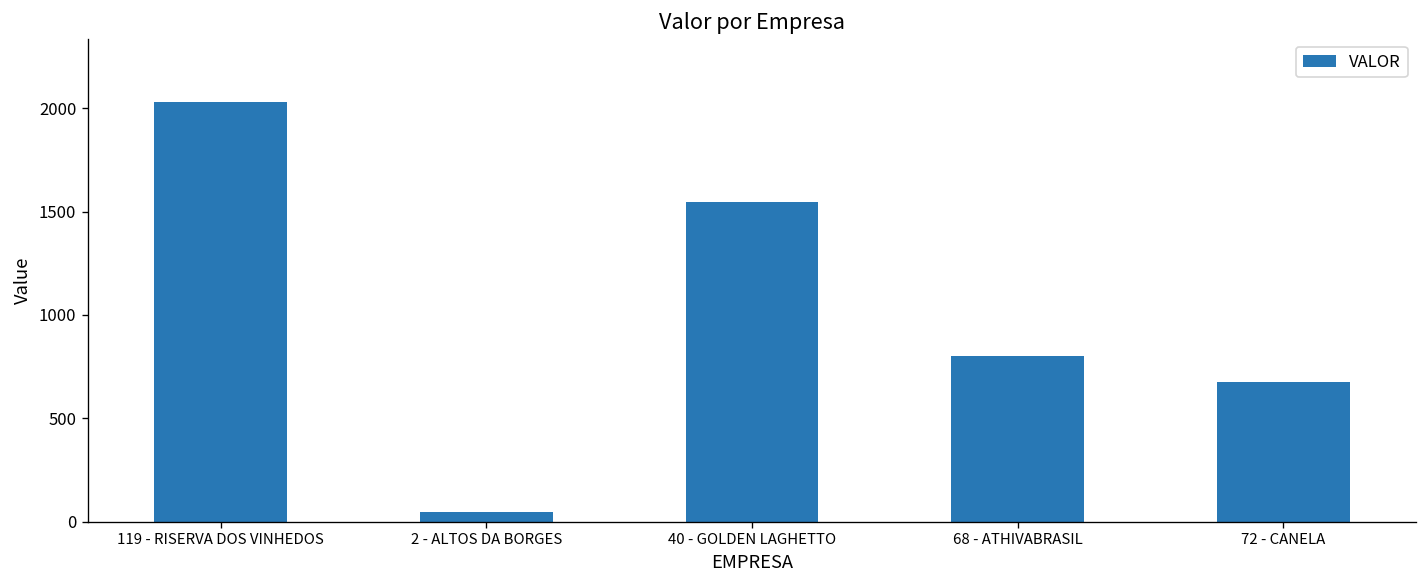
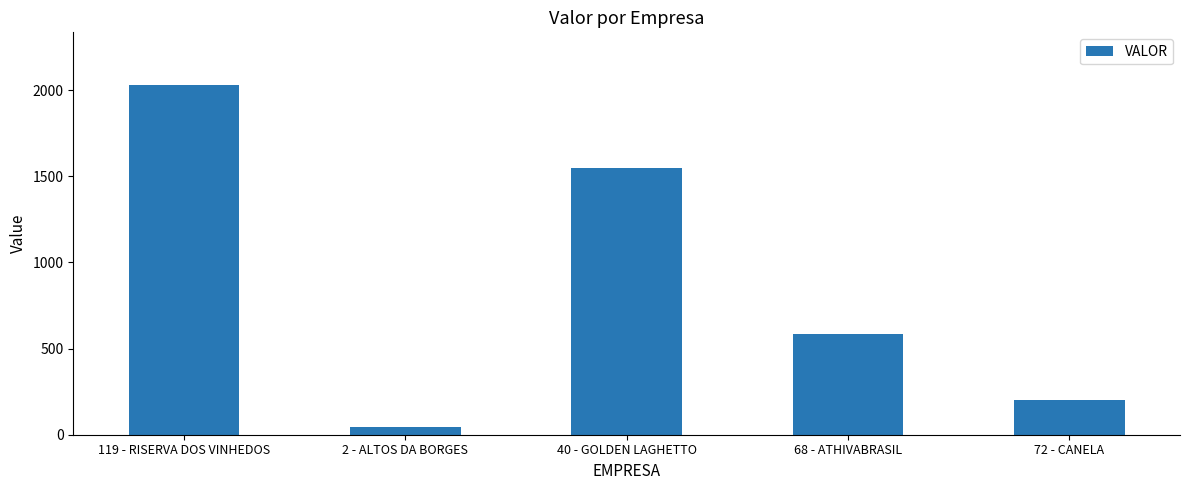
  {
    "119 - RISERVA DOS VINHEDOS": 2030,
    "2 - ALTOS DA BORGES": 50,
    "40 - GOLDEN LAGHETTO": 1550,
-   "68 - ATHIVABRASIL": 800,
-   "72 - CANELA": 670
+   "68 - ATHIVABRASIL": 580,
+   "72 - CANELA": 200
  }
